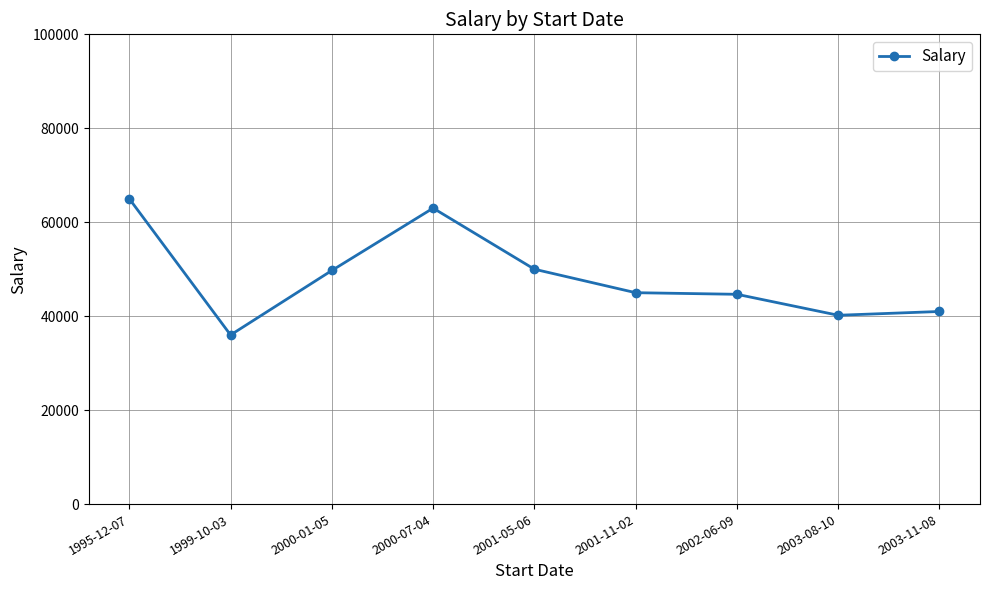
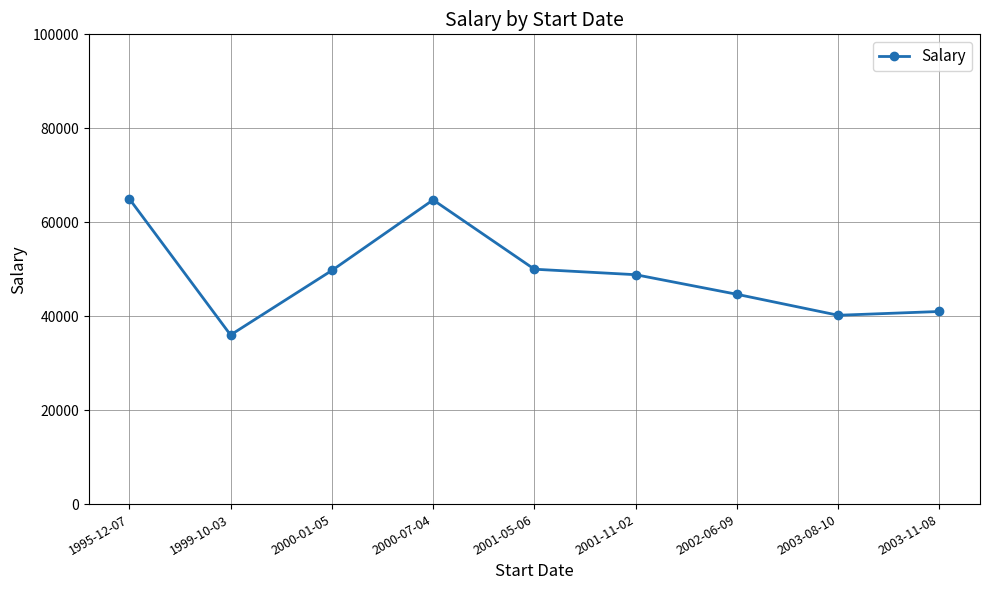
  {
    "1995-12-07": 65000,
    "1999-10-03": 36000,
    "2000-01-05": 50000,
-   "2000-07-04": 63000,
+   "2000-07-04": 65000,
    "2001-05-06": 50000,
-   "2001-11-02": 45000,
+   "2001-11-02": 49000,
    "2002-06-09": 45000,
    "2003-08-10": 40000,
    "2003-11-08": 41000
  }
